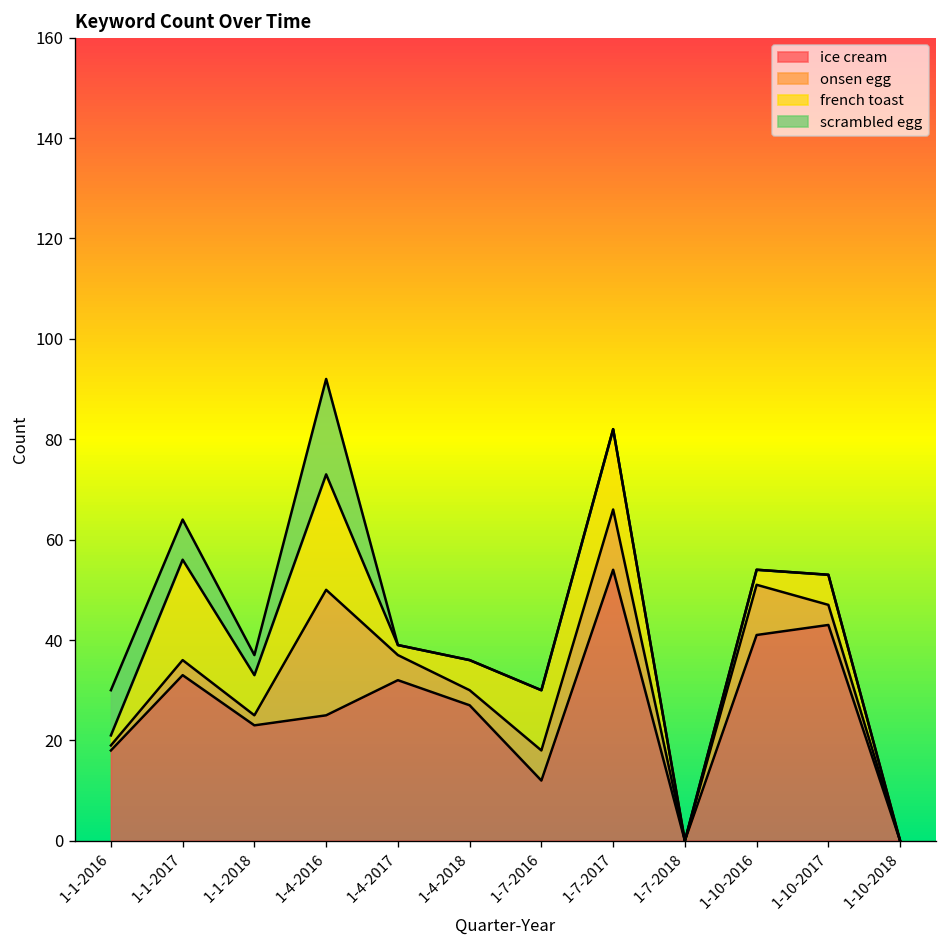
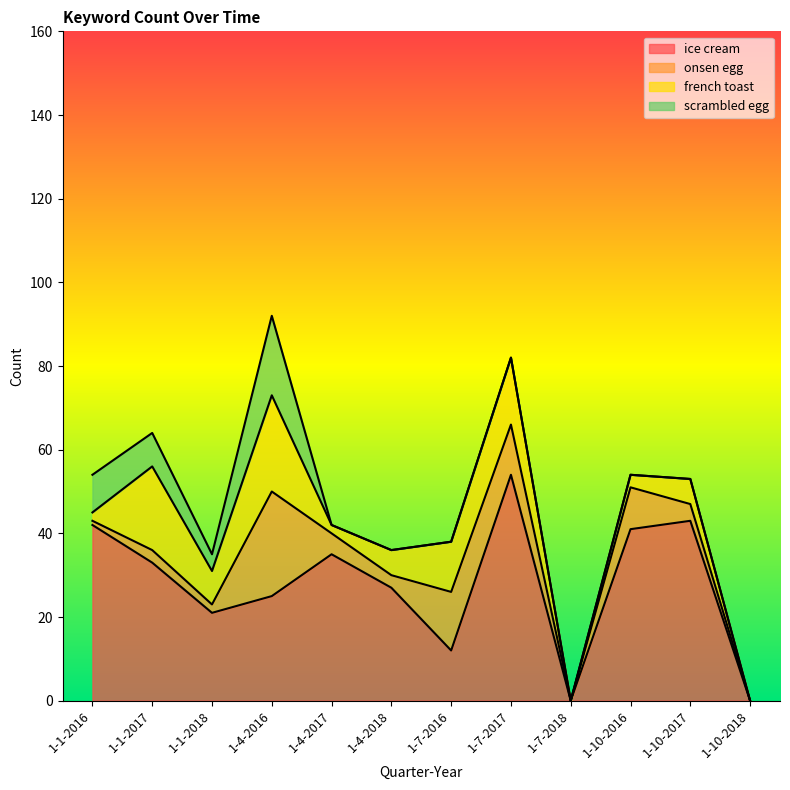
  {
    "ice cream": {
-     "1-1-2016": 18,
+     "1-1-2016": 42,
      "1-1-2017": 33,
-     "1-1-2018": 23,
+     "1-1-2018": 21,
      "1-4-2016": 25,
-     "1-4-2017": 32,
+     "1-4-2017": 35,
      "1-4-2018": 27,
      "1-7-2016": 12,
      "1-7-2017": 54,
      "1-10-2016": 41,
      "1-10-2017": 43
    },
    "onsen egg": {
      "1-1-2016": 1,
      "1-1-2017": 3,
      "1-1-2018": 2,
      "1-4-2016": 25,
      "1-4-2017": 5,
      "1-4-2018": 3,
-     "1-7-2016": 6,
+     "1-7-2016": 14,
      "1-7-2017": 12,
      "1-10-2016": 10,
      "1-10-2017": 4
    },
    "french toast": {
      "1-1-2016": 2,
      "1-1-2017": 20,
      "1-1-2018": 8,
      "1-4-2016": 23
    },
    "scrambled egg": {
      "1-1-2016": 9,
      "1-1-2017": 8,
      "1-1-2018": 4,
      "1-4-2016": 19
    }
  }
